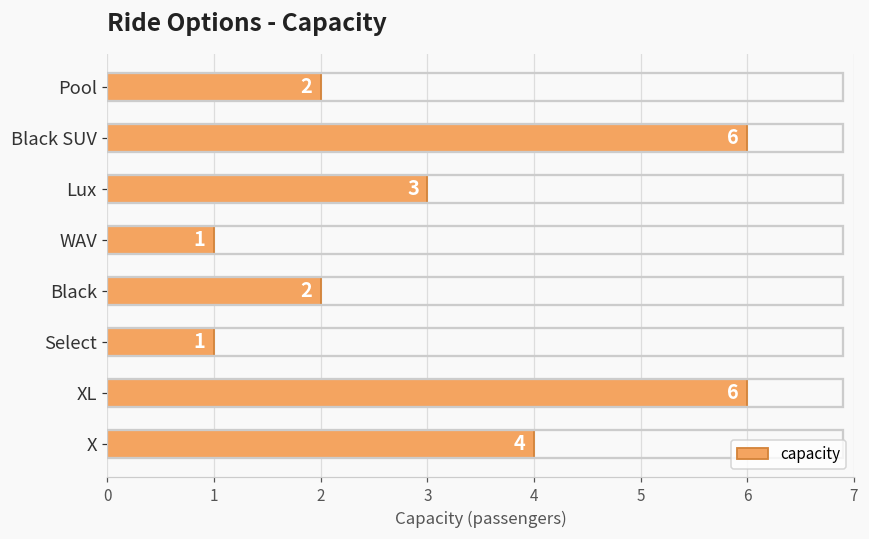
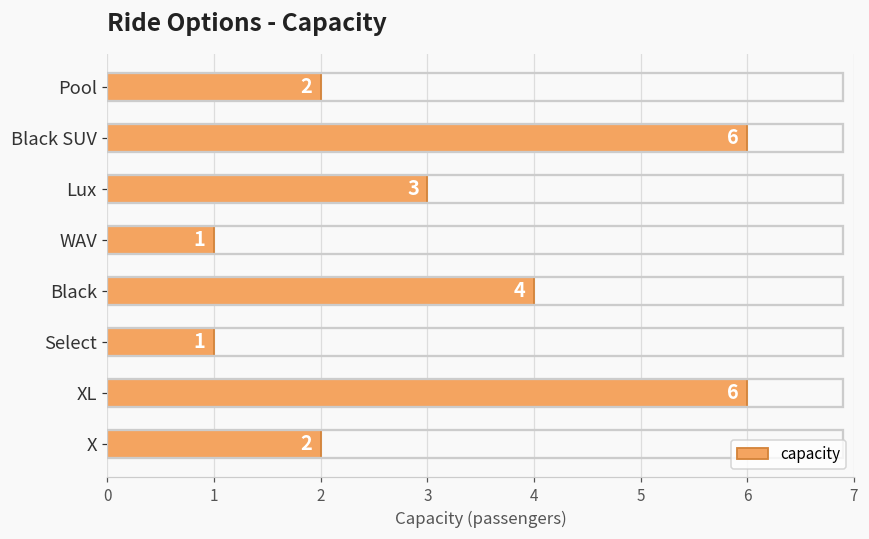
  {
    "Pool": 2,
    "Black SUV": 6,
    "Lux": 3,
    "WAV": 1,
-   "Black": 2,
+   "Black": 4,
    "Select": 1,
    "XL": 6,
-   "X": 4
+   "X": 2
  }
